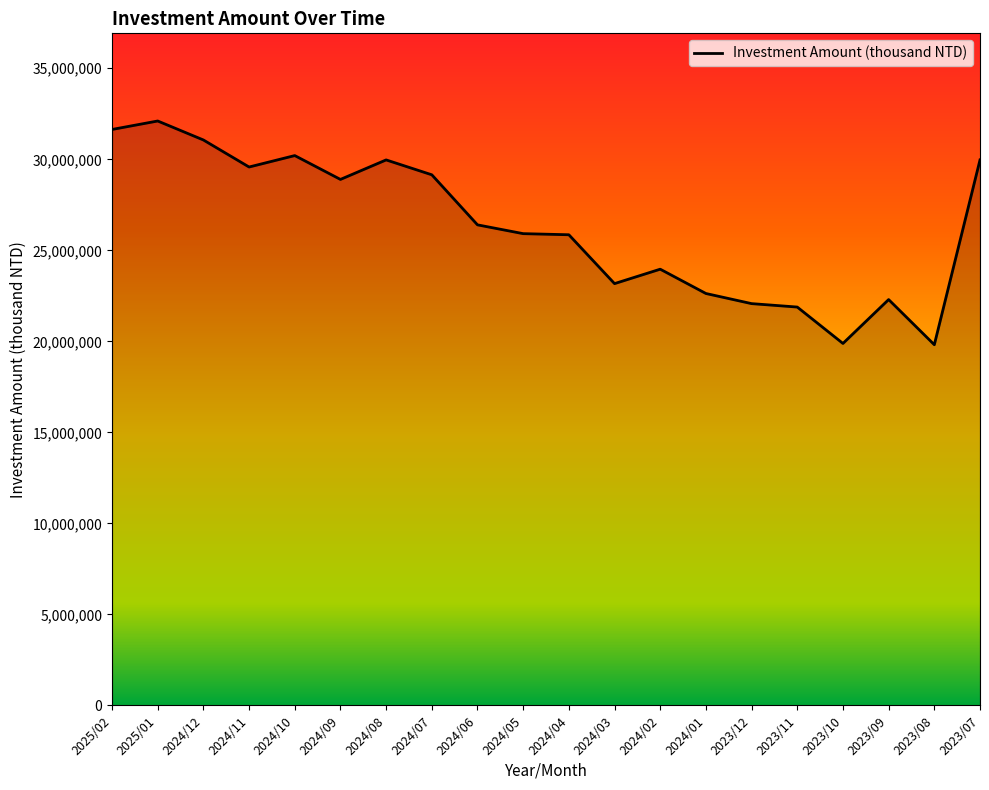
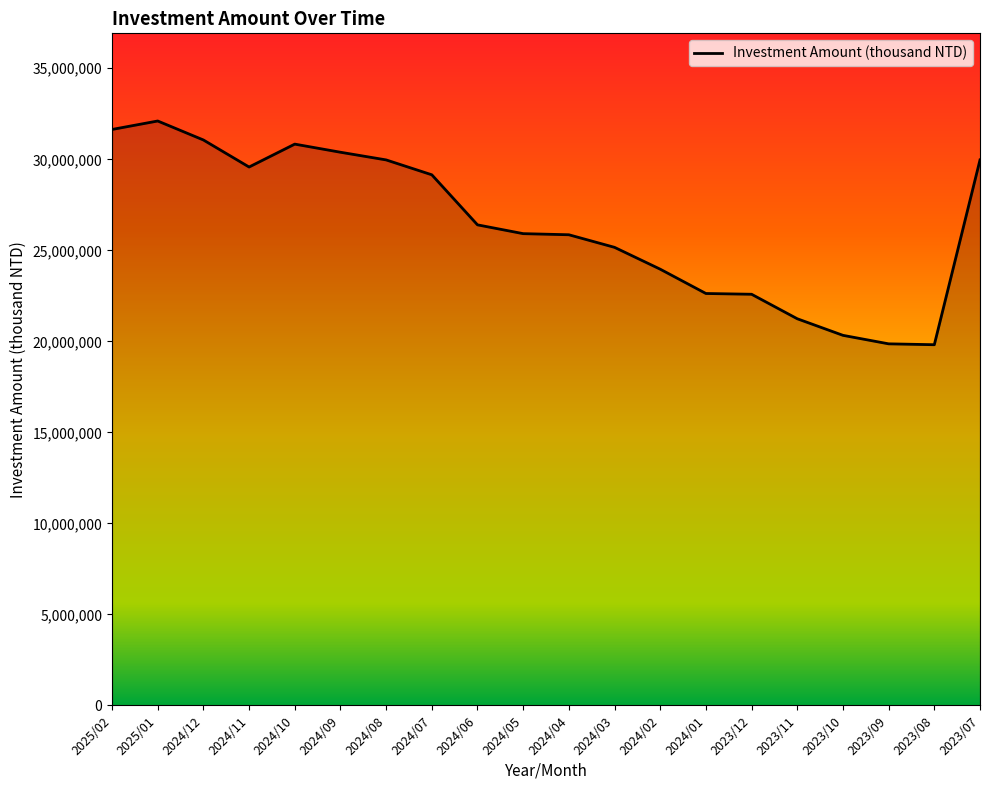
  {
    "2025/02": "31,600,000",
    "2025/01": "32,100,000",
    "2024/12": "31,100,000",
    "2024/11": "29,600,000",
-   "2024/10": "30,200,000",
-   "2024/09": "28,900,000",
+   "2024/10": "30,800,000",
+   "2024/09": "30,400,000",
    "2024/08": "30,000,000",
    "2024/07": "29,100,000",
    "2024/06": "26,400,000",
    "2024/05": "25,900,000",
    "2024/04": "25,900,000",
-   "2024/03": "23,200,000",
+   "2024/03": "25,200,000",
    "2024/02": "24,000,000",
    "2024/01": "22,600,000",
-   "2023/12": "22,100,000",
-   "2023/11": "21,900,000",
-   "2023/10": "19,900,000",
-   "2023/09": "22,300,000",
+   "2023/12": "22,600,000",
+   "2023/11": "21,200,000",
+   "2023/10": "20,300,000",
+   "2023/09": "19,900,000",
    "2023/08": "19,800,000",
    "2023/07": "30,000,000"
  }
